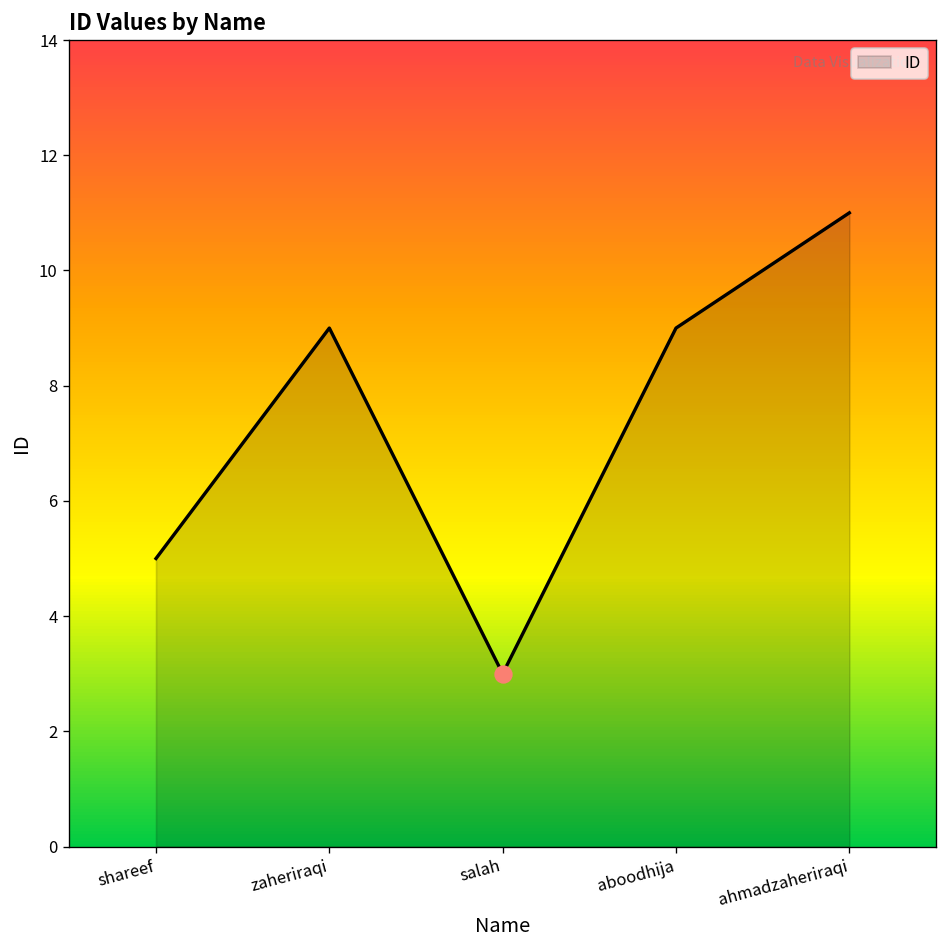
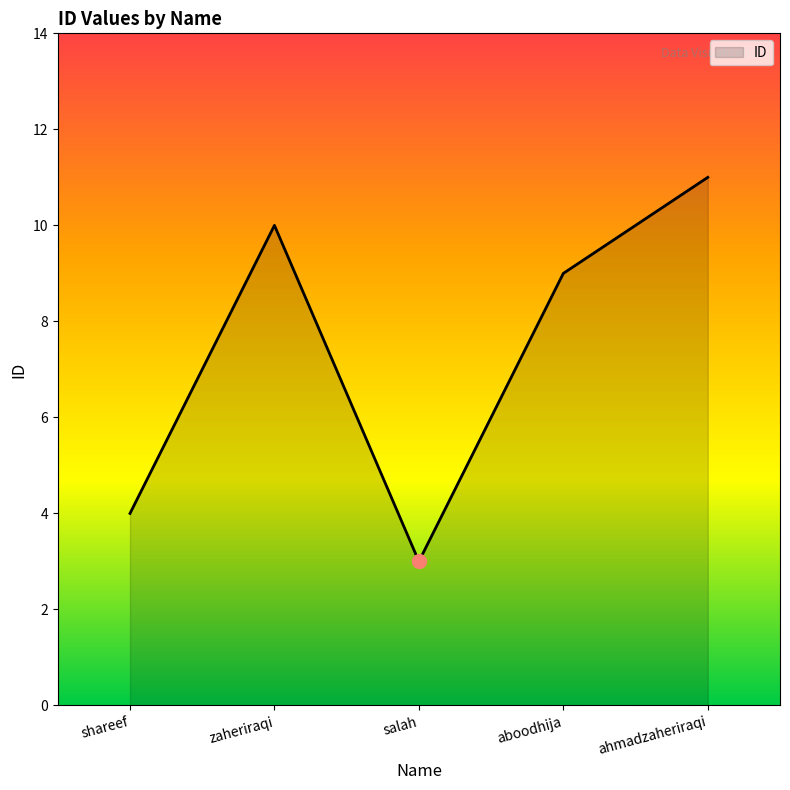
  {
    "ID": {
-     "shareef": 5,
-     "zaheriraqi": 9,
+     "shareef": 4,
+     "zaheriraqi": 10,
      "aboodhija": 9,
      "ahmadzaheriraqi": 11
    }
  }
